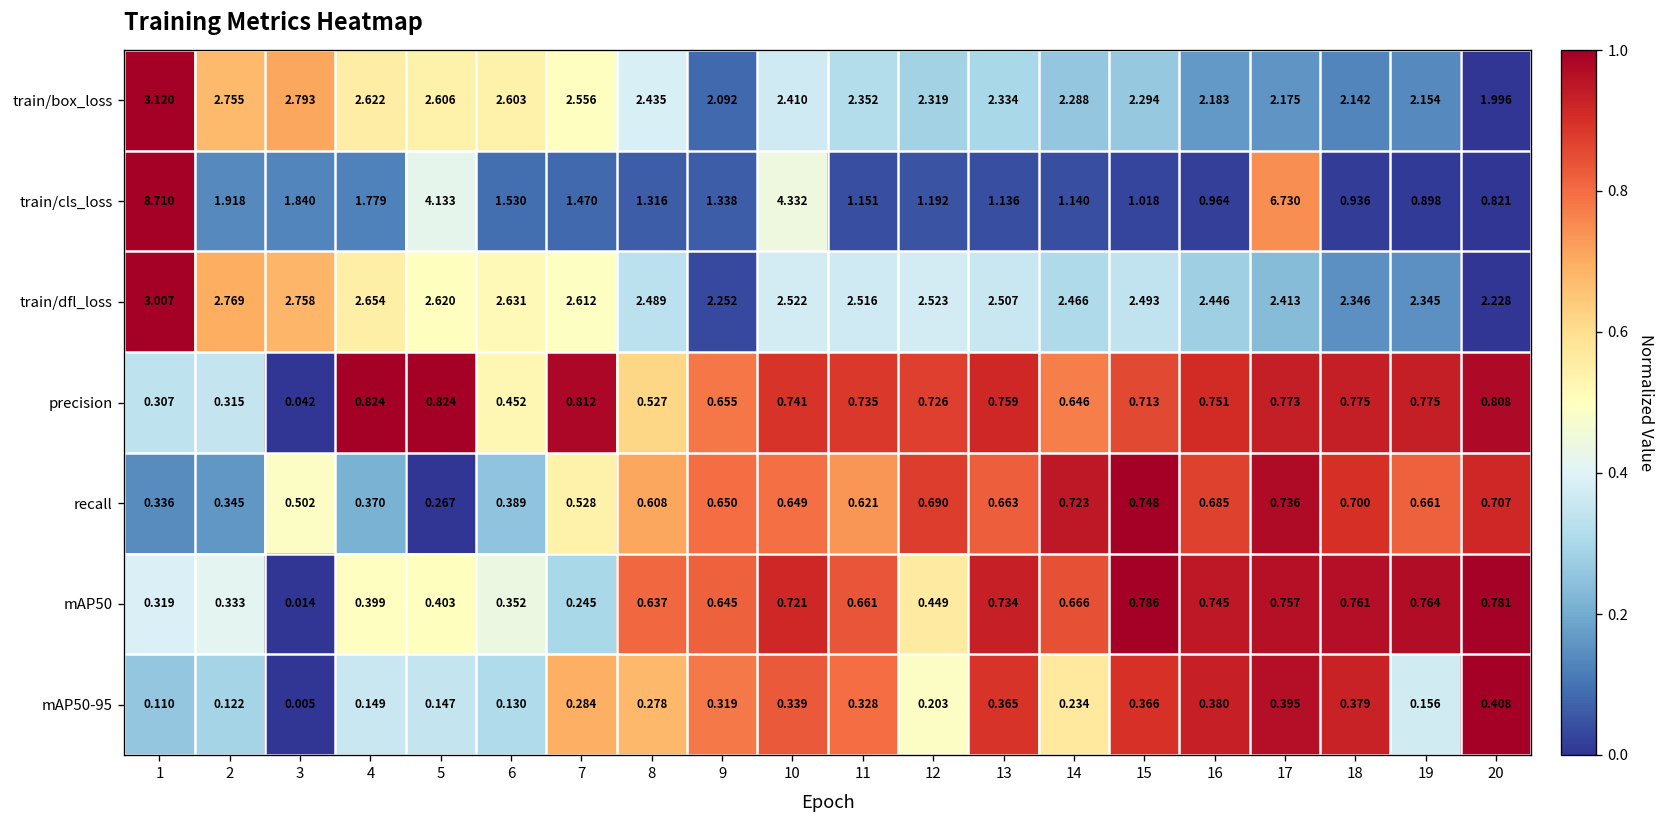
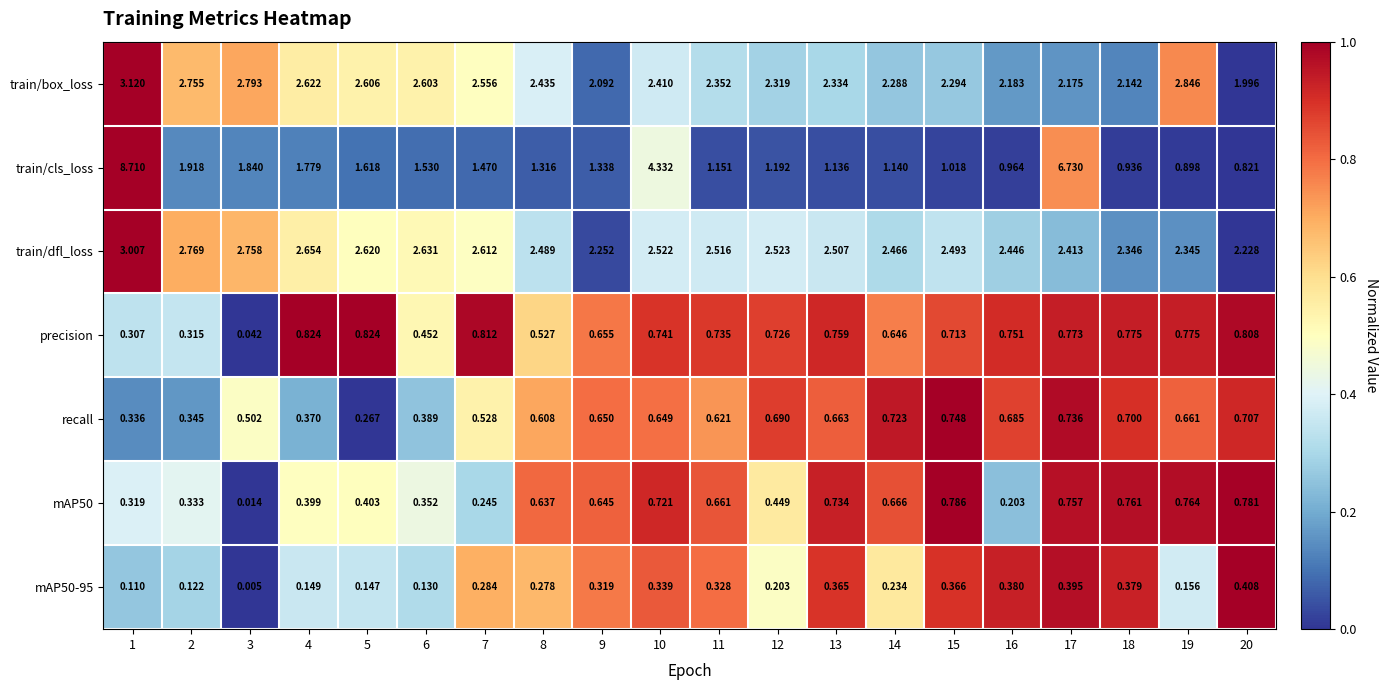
  {
    "train/box_loss": {
      "1": 3.120,
      "2": 2.755,
      "3": 2.793,
      "4": 2.622,
      "5": 2.606,
      "6": 2.603,
      "7": 2.556,
      "8": 2.435,
      "9": 2.092,
      "10": 2.410,
      "11": 2.352,
      "12": 2.319,
      "13": 2.334,
      "14": 2.288,
      "15": 2.294,
      "16": 2.183,
      "17": 2.175,
      "18": 2.142,
-     "19": 2.154,
+     "19": 2.846,
      "20": 1.996
    },
    "train/cls_loss": {
      "1": 8.710,
      "2": 1.918,
      "3": 1.840,
      "4": 1.779,
-     "5": 4.133,
+     "5": 1.618,
      "6": 1.530,
      "7": 1.470,
      "8": 1.316,
      "9": 1.338,
      "10": 4.332,
      "11": 1.151,
      "12": 1.192,
      "13": 1.136,
      "14": 1.140,
      "15": 1.018,
      "16": 0.964,
      "17": 6.730,
      "18": 0.936,
      "19": 0.898,
      "20": 0.821
    },
    "train/dfl_loss": {
      "1": 3.007,
      "2": 2.769,
      "3": 2.758,
      "4": 2.654,
      "5": 2.620,
      "6": 2.631,
      "7": 2.612,
      "8": 2.489,
      "9": 2.252,
      "10": 2.522,
      "11": 2.516,
      "12": 2.523,
      "13": 2.507,
      "14": 2.466,
      "15": 2.493,
      "16": 2.446,
      "17": 2.413,
      "18": 2.346,
      "19": 2.345,
      "20": 2.228
    },
    "precision": {
      "1": 0.307,
      "2": 0.315,
      "3": 0.042,
      "4": 0.824,
      "5": 0.824,
      "6": 0.452,
      "7": 0.812,
      "8": 0.527,
      "9": 0.655,
      "10": 0.741,
      "11": 0.735,
      "12": 0.726,
      "13": 0.759,
      "14": 0.646,
      "15": 0.713,
      "16": 0.751,
      "17": 0.773,
      "18": 0.775,
      "19": 0.775,
      "20": 0.808
    },
    "recall": {
      "1": 0.336,
      "2": 0.345,
      "3": 0.502,
      "4": 0.370,
      "5": 0.267,
      "6": 0.389,
      "7": 0.528,
      "8": 0.608,
      "9": 0.650,
      "10": 0.649,
      "11": 0.621,
      "12": 0.690,
      "13": 0.663,
      "14": 0.723,
      "15": 0.748,
      "16": 0.685,
      "17": 0.736,
      "18": 0.700,
      "19": 0.661,
      "20": 0.707
    },
    "mAP50": {
      "1": 0.319,
      "2": 0.333,
      "3": 0.014,
      "4": 0.399,
      "5": 0.403,
      "6": 0.352,
      "7": 0.245,
      "8": 0.637,
      "9": 0.645,
      "10": 0.721,
      "11": 0.661,
      "12": 0.449,
      "13": 0.734,
      "14": 0.666,
      "15": 0.786,
-     "16": 0.745,
+     "16": 0.203,
      "17": 0.757,
      "18": 0.761,
      "19": 0.764,
      "20": 0.781
    },
    "mAP50-95": {
      "1": 0.110,
      "2": 0.122,
      "3": 0.005,
      "4": 0.149,
      "5": 0.147,
      "6": 0.130,
      "7": 0.284,
      "8": 0.278,
      "9": 0.319,
      "10": 0.339,
      "11": 0.328,
      "12": 0.203,
      "13": 0.365,
      "14": 0.234,
      "15": 0.366,
      "16": 0.380,
      "17": 0.395,
      "18": 0.379,
      "19": 0.156,
      "20": 0.408
    }
  }
